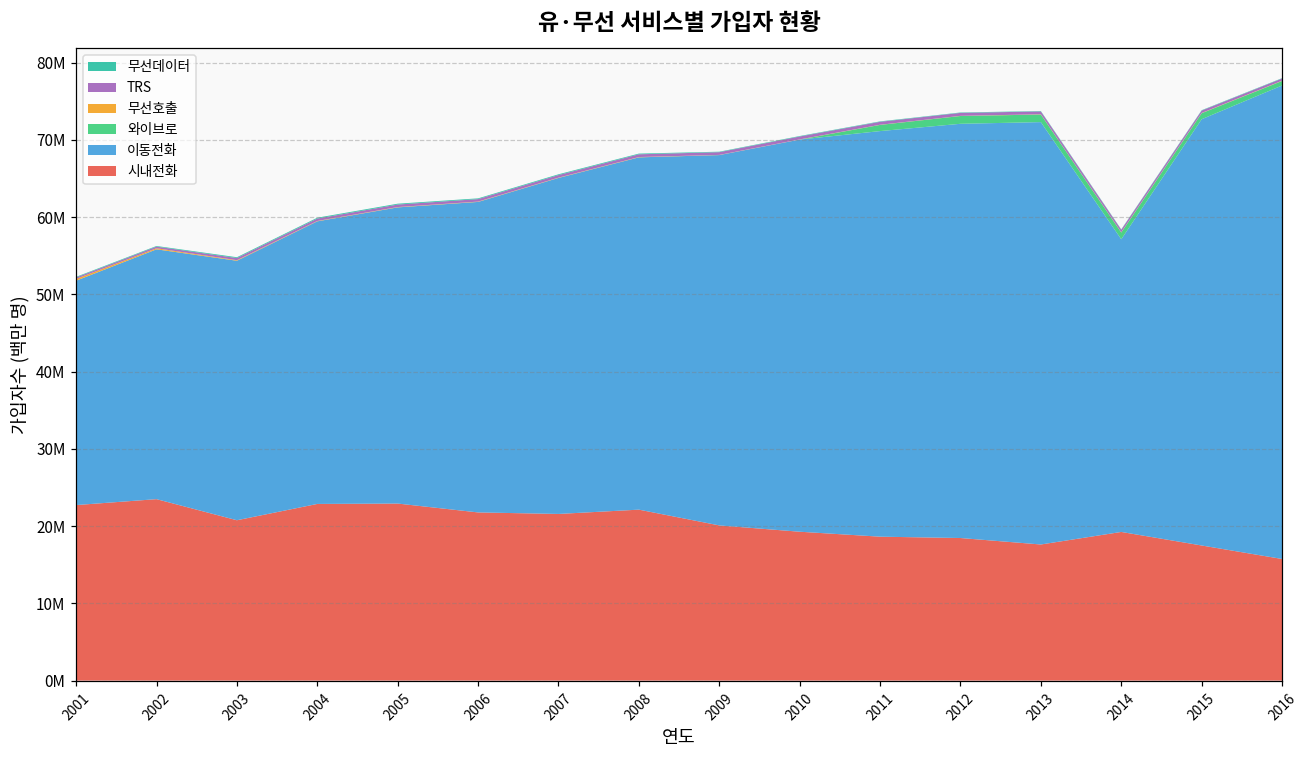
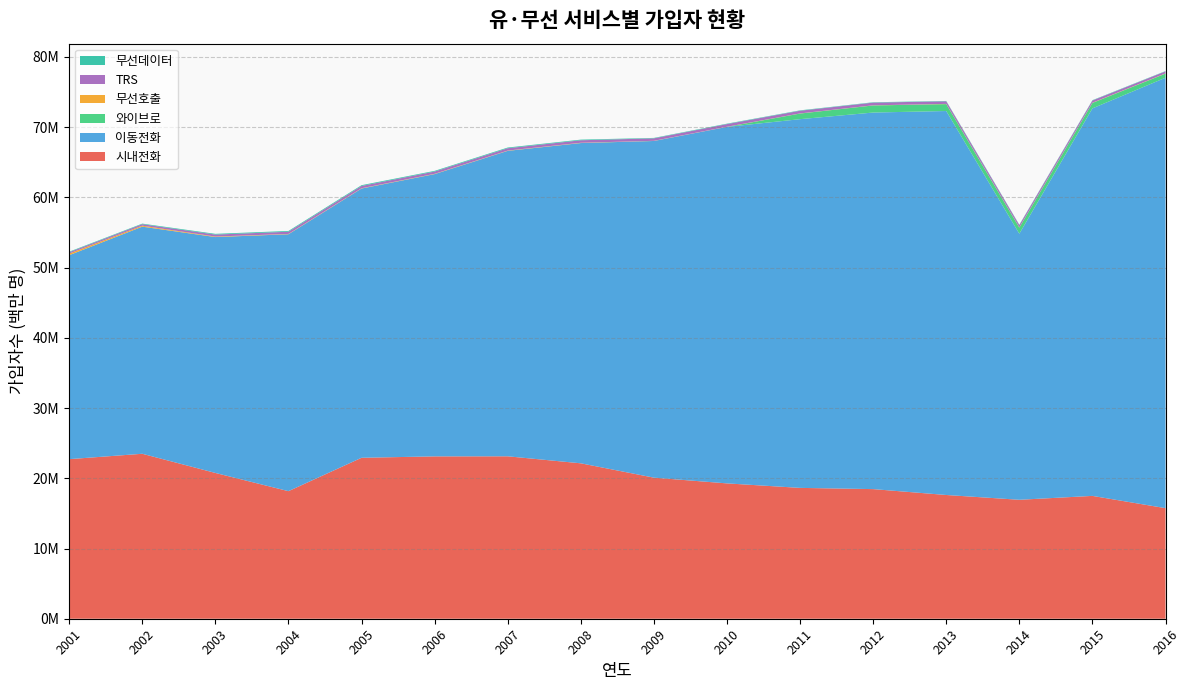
  {
    "시내전화": {
      "2001": 23000000,
      "2002": 23000000,
      "2003": 21000000,
-     "2004": 23000000,
+     "2004": 18000000,
      "2005": 23000000,
-     "2006": 22000000,
-     "2007": 22000000,
+     "2006": 23000000,
+     "2007": 23000000,
      "2008": 22000000,
      "2009": 20000000,
      "2010": 19000000,
      "2011": 19000000,
      "2012": 18000000,
      "2013": 18000000,
-     "2014": 19000000,
+     "2014": 17000000,
      "2015": 17000000,
      "2016": 16000000
    },
    "이동전화": {
      "2011": 53000000,
      "2012": 54000000,
      "2013": 55000000,
      "2014": 38000000,
      "2015": 55000000,
      "2016": 61000000
    }
  }
